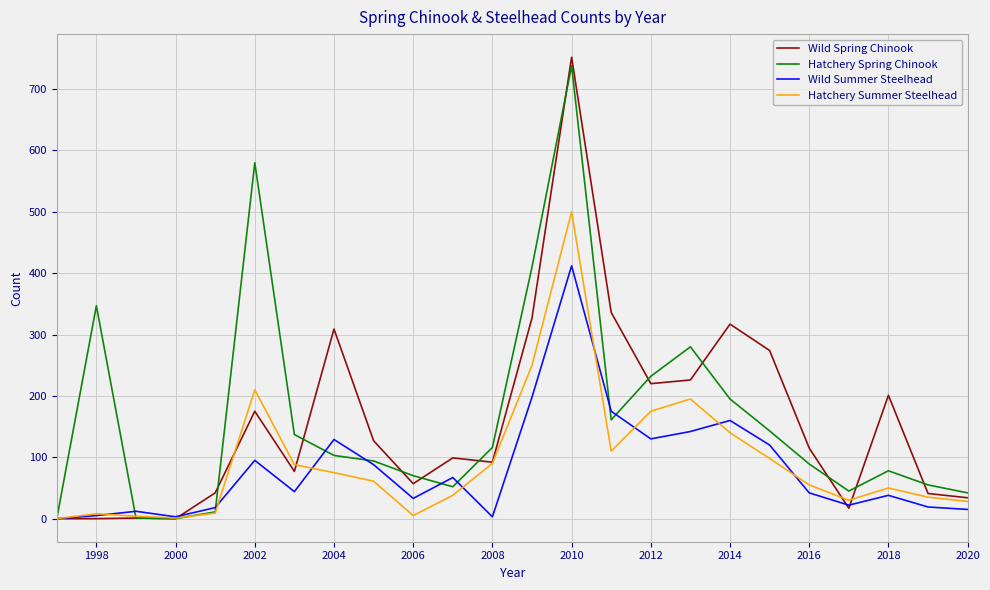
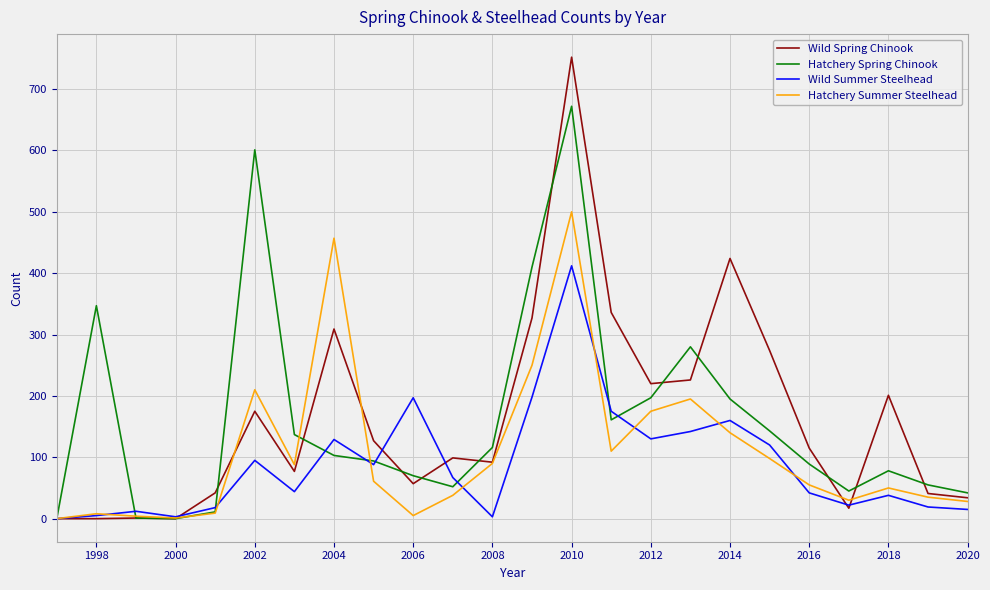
  {
    "Wild Spring Chinook": {
      "1998": 0,
      "2002": 180,
      "2004": 310,
      "2006": 60,
      "2010": 750,
      "2012": 220,
-     "2014": 320,
+     "2014": 420,
      "2016": 120,
      "2018": 200,
      "2020": 30
    },
    "Hatchery Spring Chinook": {
      "1998": 350,
-     "2002": 580,
+     "2002": 600,
      "2004": 100,
      "2006": 70,
      "2008": 120,
-     "2010": 740,
-     "2012": 230,
+     "2010": 670,
+     "2012": 200,
      "2014": 200,
      "2016": 90,
      "2018": 80,
      "2020": 40
    },
    "Wild Summer Steelhead": {
      "2002": 100,
      "2004": 130,
-     "2006": 30,
+     "2006": 200,
      "2008": 0,
      "2010": 410,
      "2012": 130,
      "2014": 160,
      "2016": 40,
      "2018": 40,
      "2020": 20
    },
    "Hatchery Summer Steelhead": {
      "2002": 210,
-     "2004": 80,
+     "2004": 460,
      "2006": 10,
      "2010": 500,
      "2012": 180,
      "2014": 140,
      "2016": 60,
      "2018": 50,
      "2020": 30
    }
  }
